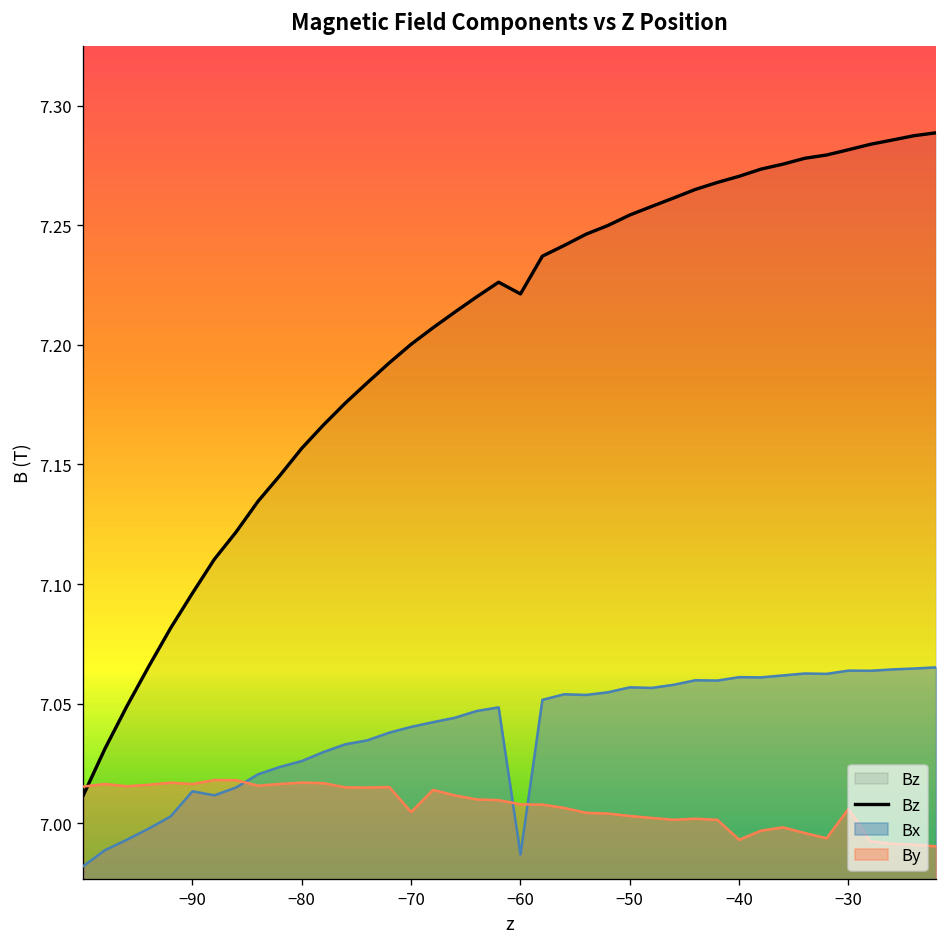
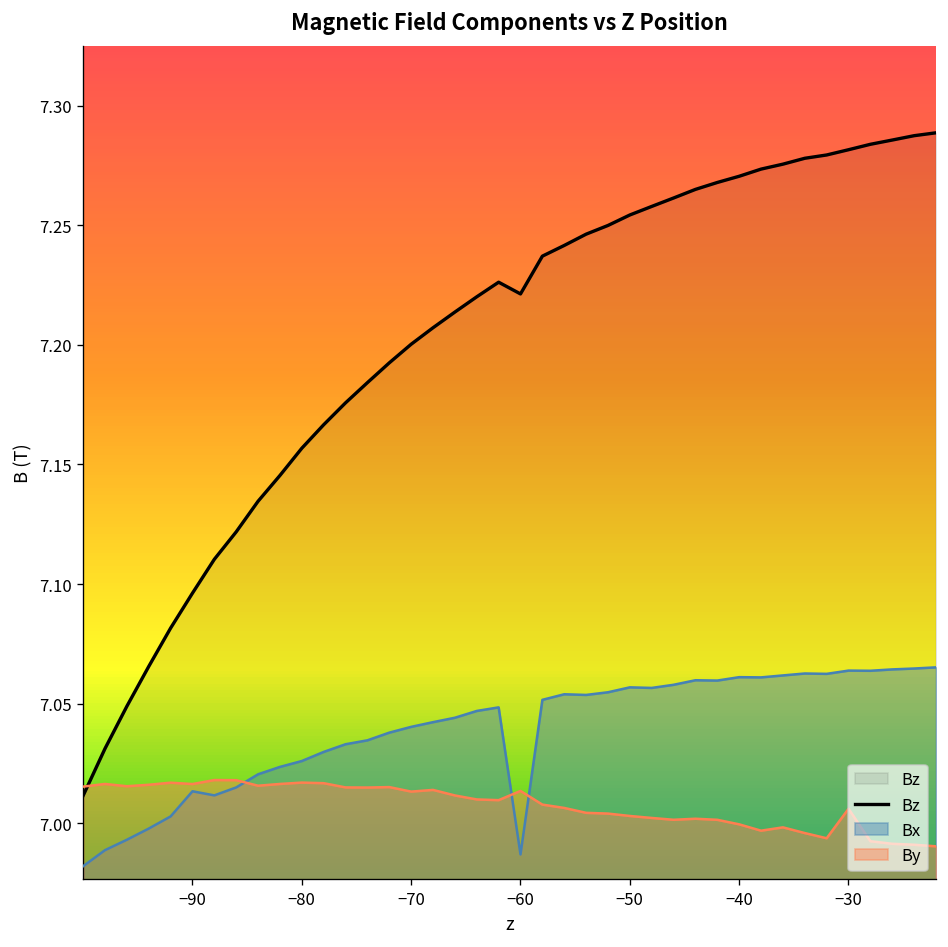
  {
    "Bz": {
      "−90": 7.096,
      "−80": 7.157,
      "−70": 7.200,
      "−60": 7.221,
      "−50": 7.254,
      "−40": 7.271,
      "−30": 7.282
    },
    "Bx": {
      "−90": 7.013,
      "−80": 7.026,
      "−70": 7.040,
      "−60": 6.987,
      "−50": 7.057,
      "−40": 7.061,
      "−30": 7.064
    },
    "By": {
      "−90": 7.016,
      "−80": 7.017,
-     "−70": 7.005,
-     "−60": 7.008,
+     "−70": 7.013,
+     "−60": 7.013,
      "−50": 7.003,
-     "−40": 6.993
+     "−40": 6.999
    }
  }
